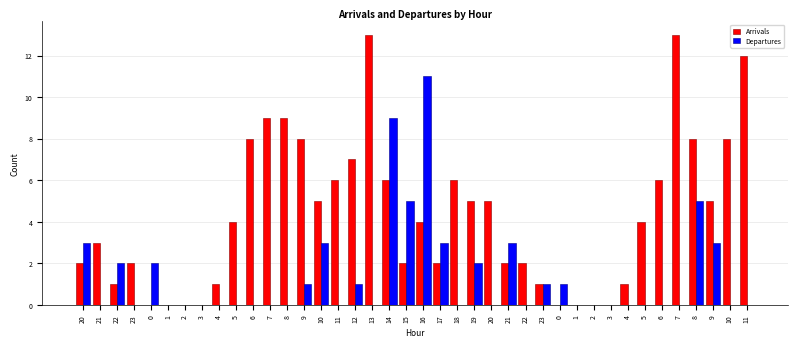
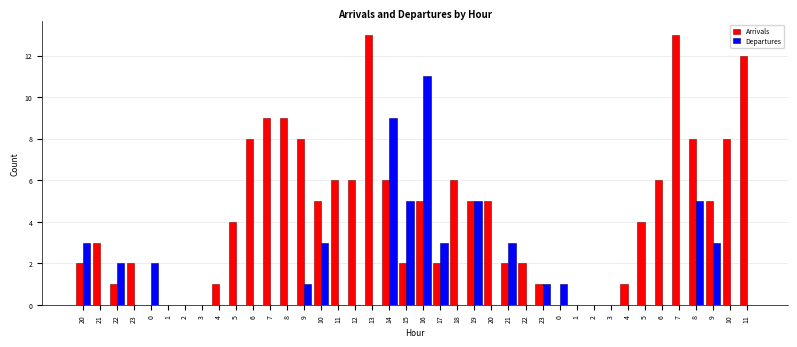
  {
    "Arrivals": {
-     "12": 7,
+     "12": 6,
      "13": 13,
      "14": 6,
      "15": 2,
-     "16": 4,
+     "16": 5,
      "17": 2,
      "18": 6,
      "19": 5
    },
    "Departures": {
-     "12": 1,
+     "12": 0,
      "13": 0,
      "14": 9,
      "15": 5,
      "16": 11,
      "17": 3,
      "18": 0,
-     "19": 2
+     "19": 5
    }
  }
